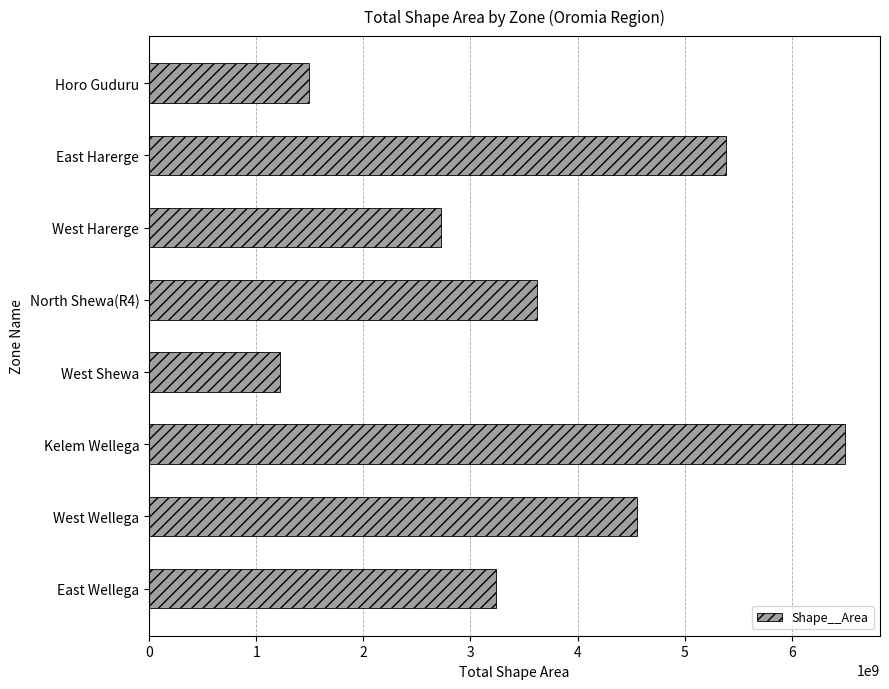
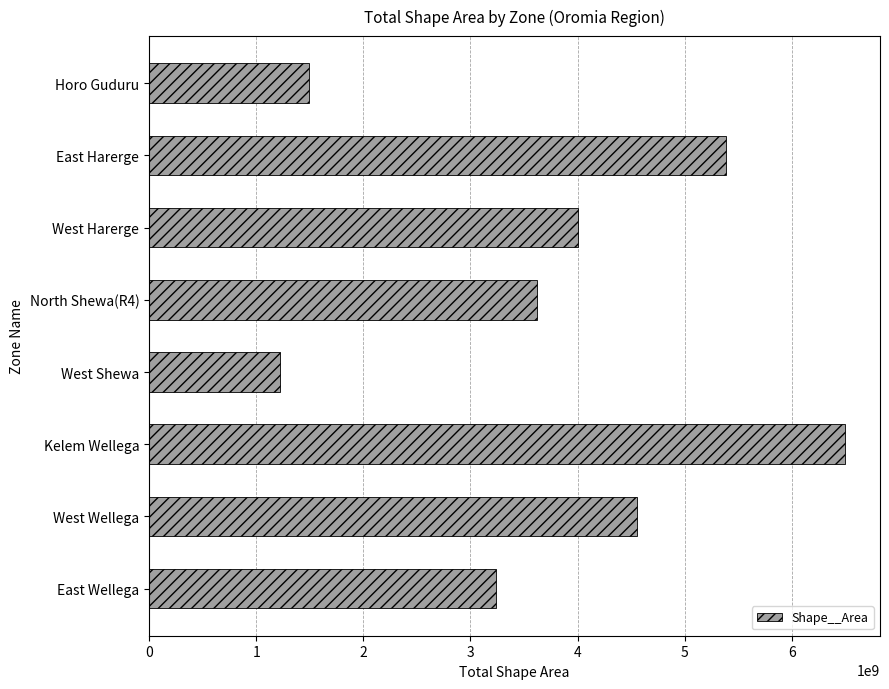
  {
    "Horo Guduru": 1490000000,
    "East Harerge": 5390000000,
-   "West Harerge": 2720000000,
+   "West Harerge": 4000000000,
    "North Shewa(R4)": 3620000000,
    "West Shewa": 1230000000,
    "Kelem Wellega": 6500000000,
    "West Wellega": 4560000000,
    "East Wellega": 3230000000
  }
